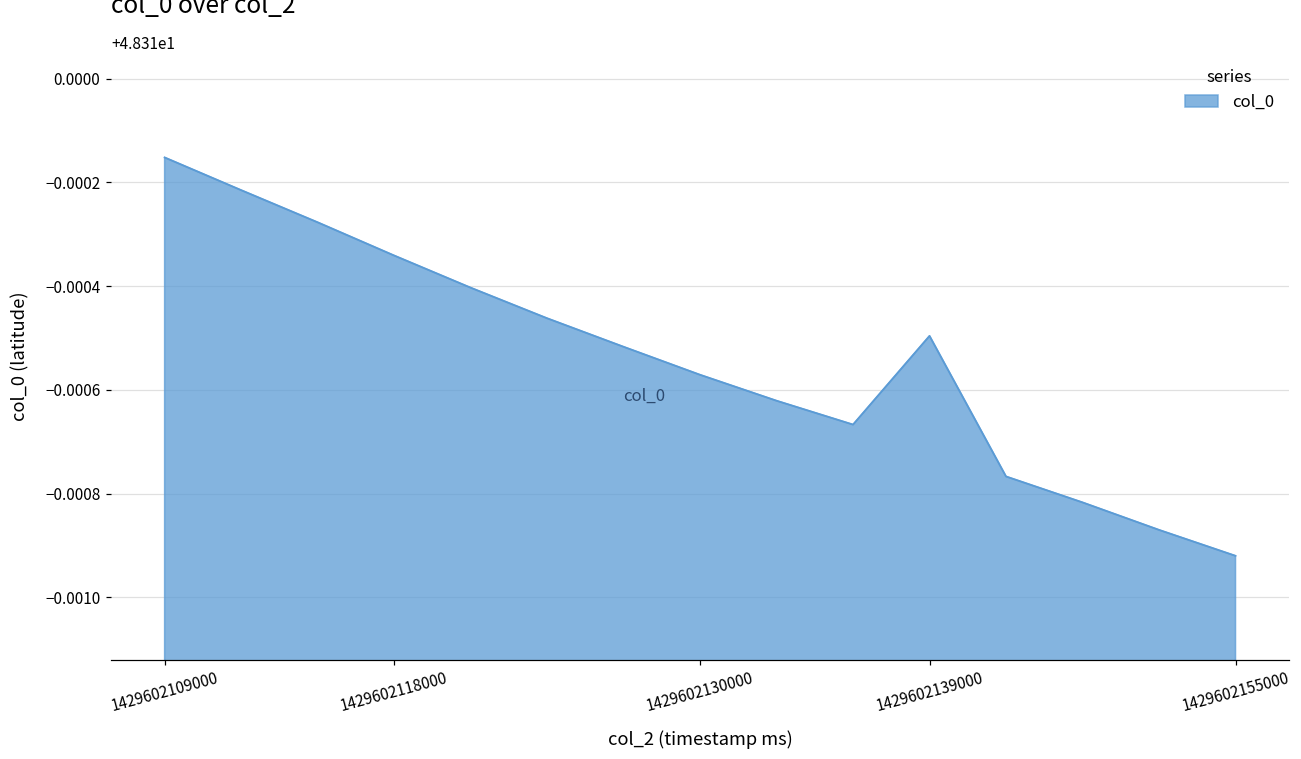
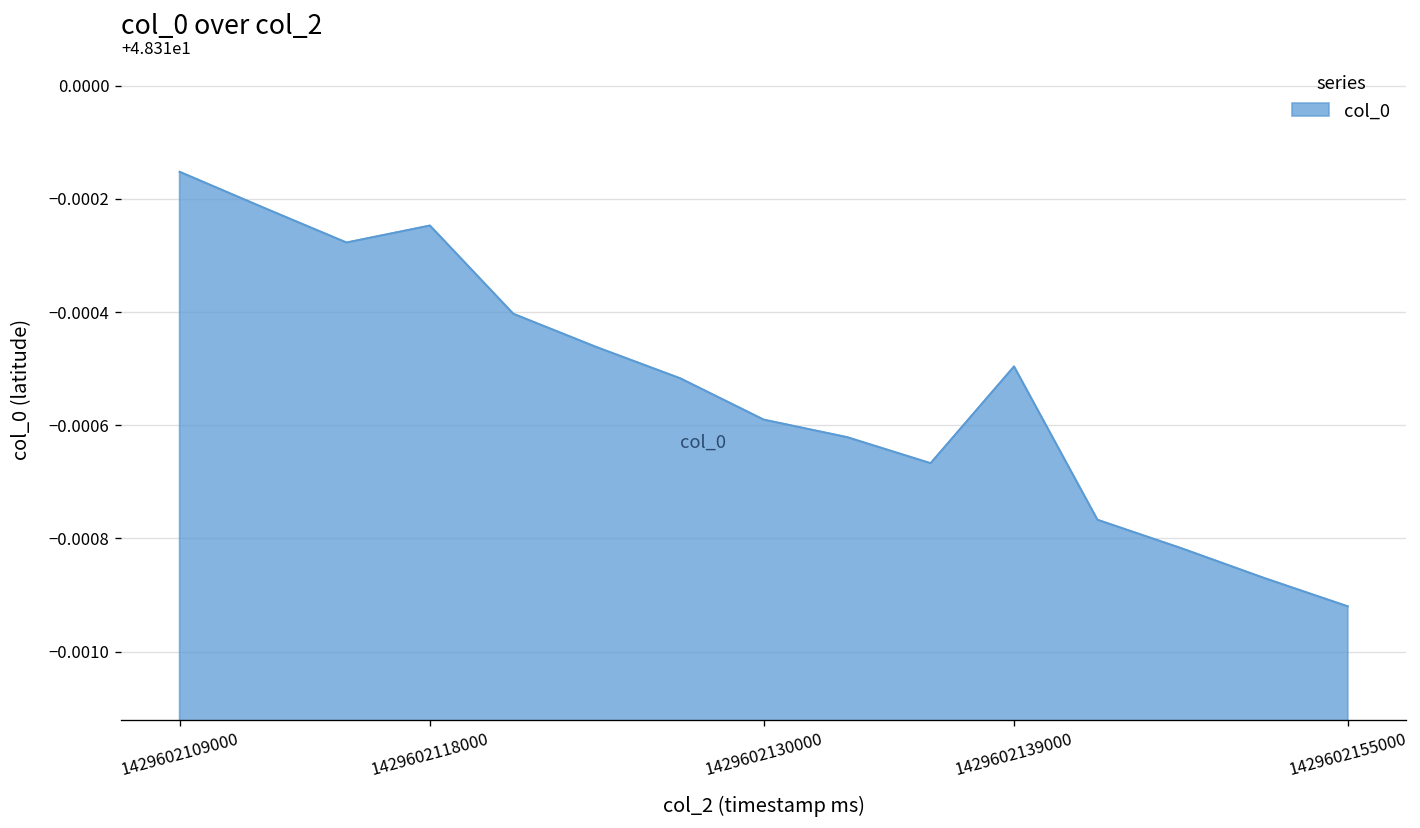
  {
    "1429602109000": 48.30985,
-   "1429602118000": 48.30966,
-   "1429602130000": 48.30943,
+   "1429602118000": 48.30975,
+   "1429602130000": 48.30941,
    "1429602139000": 48.30950,
    "1429602155000": 48.30908
  }
